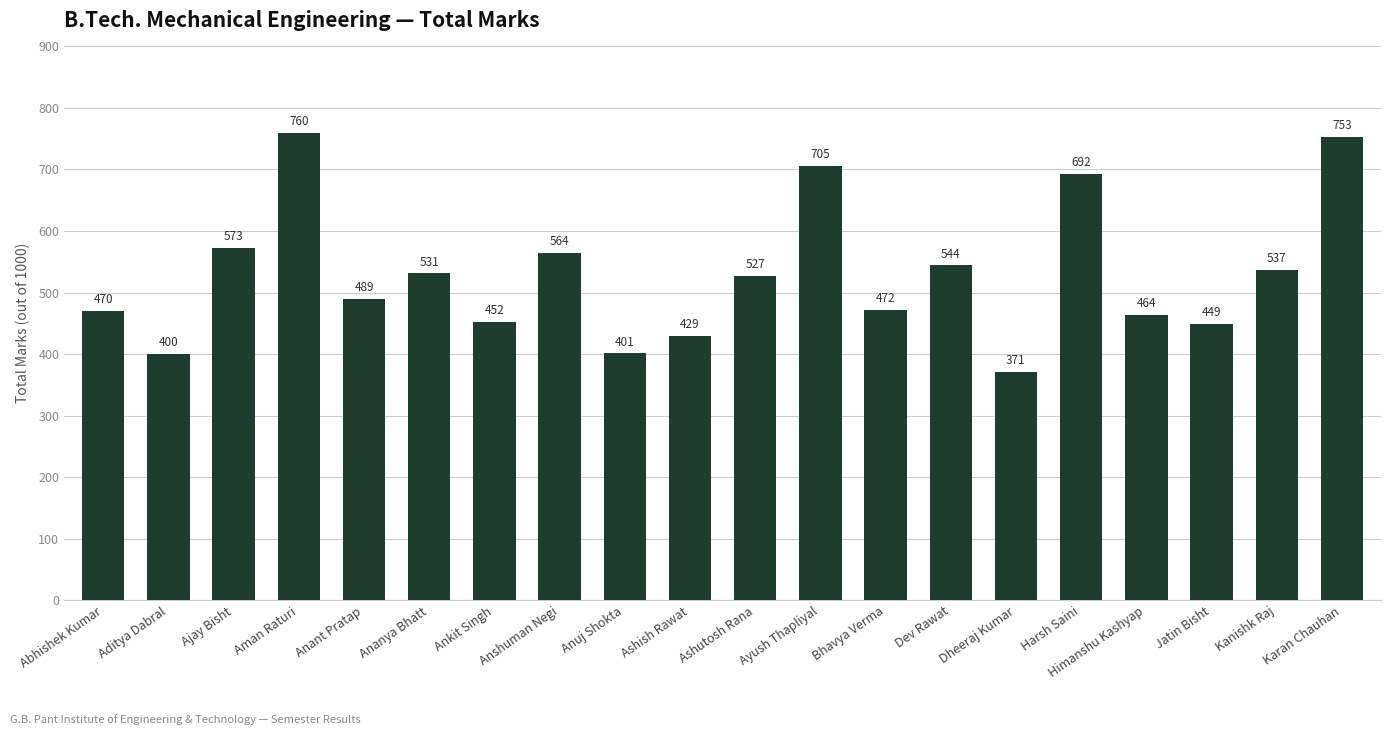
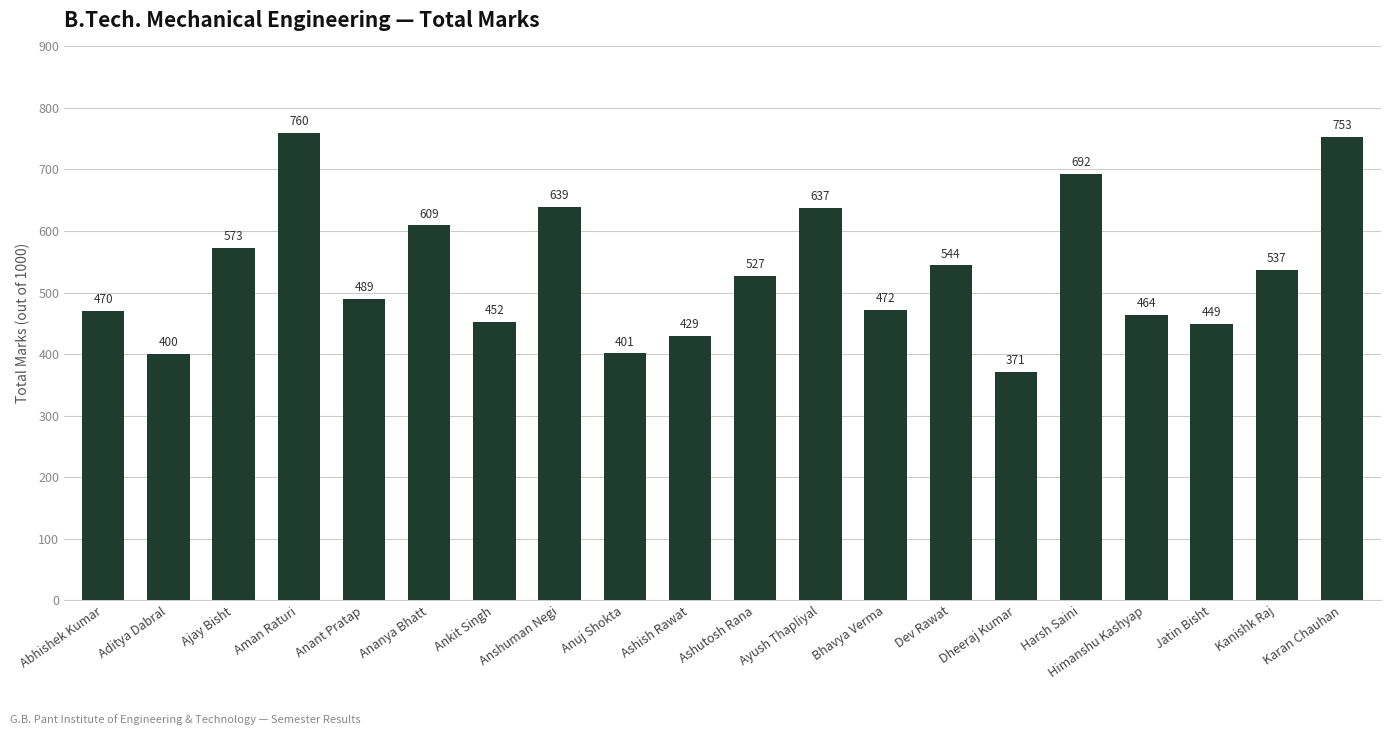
  {
    "Abhishek Kumar": 470,
    "Aditya Dabral": 400,
    "Ajay Bisht": 573,
    "Aman Raturi": 760,
    "Anant Pratap": 489,
-   "Ananya Bhatt": 531,
+   "Ananya Bhatt": 609,
    "Ankit Singh": 452,
-   "Anshuman Negi": 564,
+   "Anshuman Negi": 639,
    "Anuj Shokta": 401,
    "Ashish Rawat": 429,
    "Ashutosh Rana": 527,
-   "Ayush Thapliyal": 705,
+   "Ayush Thapliyal": 637,
    "Bhavya Verma": 472,
    "Dev Rawat": 544,
    "Dheeraj Kumar": 371,
    "Harsh Saini": 692,
    "Himanshu Kashyap": 464,
    "Jatin Bisht": 449,
    "Kanishk Raj": 537,
    "Karan Chauhan": 753
  }
